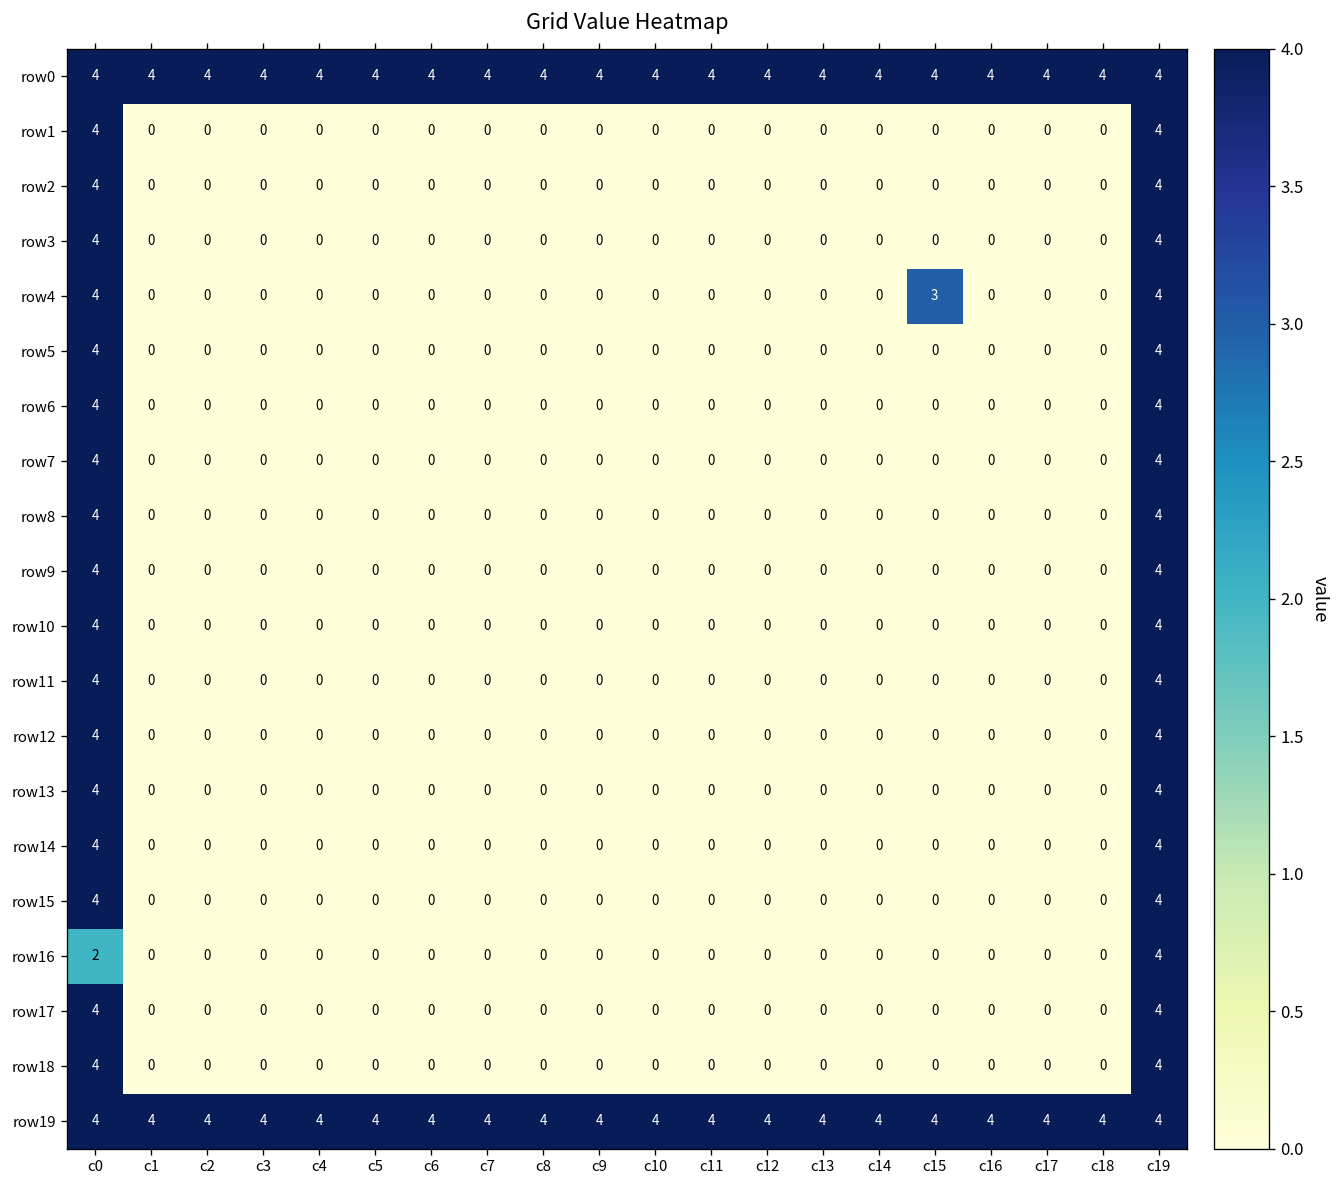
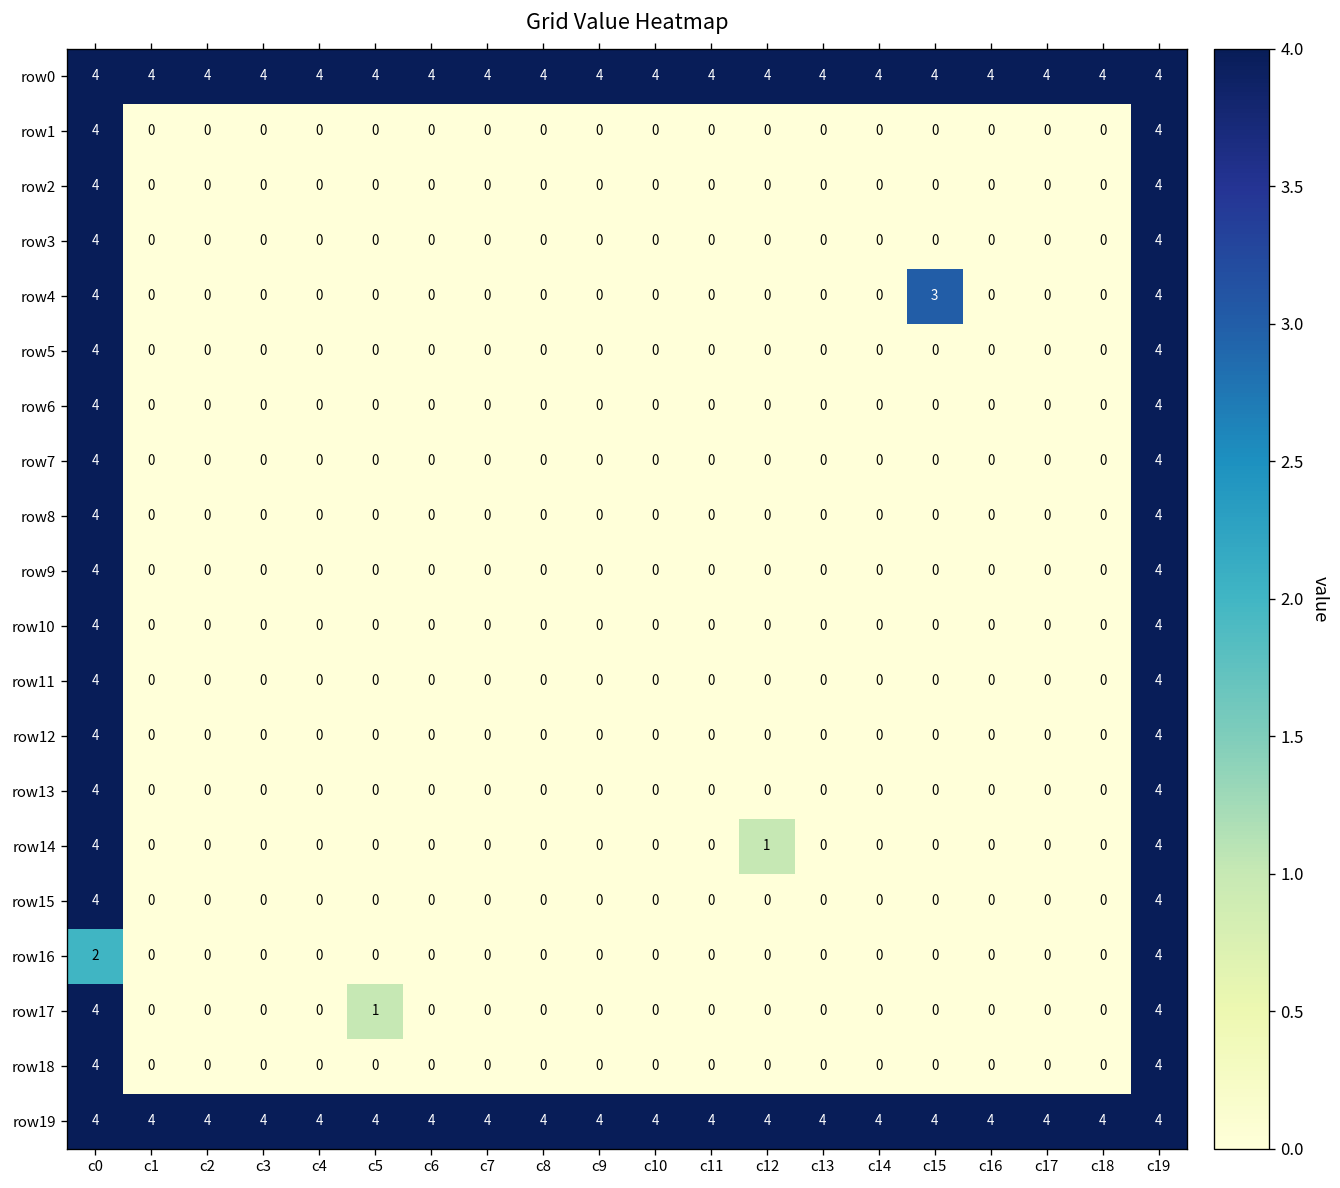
  {
    "row14": {
      "c0": 4,
      "c1": 0,
      "c2": 0,
      "c3": 0,
      "c4": 0,
      "c5": 0,
      "c6": 0,
      "c7": 0,
      "c8": 0,
      "c9": 0,
      "c10": 0,
      "c11": 0,
-     "c12": 0,
+     "c12": 1,
      "c13": 0,
      "c14": 0,
      "c15": 0,
      "c16": 0,
      "c17": 0,
      "c18": 0,
      "c19": 4
    },
    "row17": {
      "c0": 4,
      "c1": 0,
      "c2": 0,
      "c3": 0,
      "c4": 0,
-     "c5": 0,
+     "c5": 1,
      "c6": 0,
      "c7": 0,
      "c8": 0,
      "c9": 0,
      "c10": 0,
      "c11": 0,
      "c12": 0,
      "c13": 0,
      "c14": 0,
      "c15": 0,
      "c16": 0,
      "c17": 0,
      "c18": 0,
      "c19": 4
    }
  }
